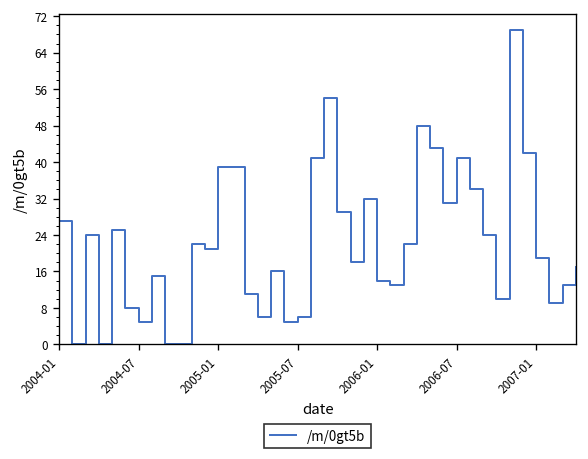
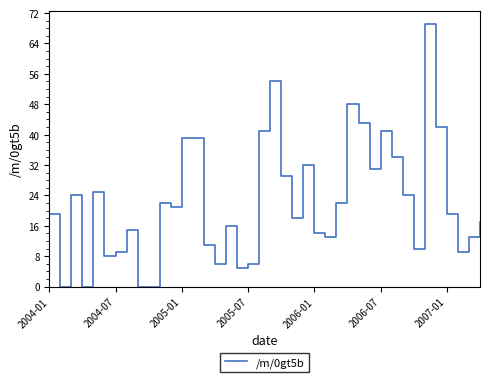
  {
-   "2004-01": 27,
-   "2004-07": 5,
+   "2004-01": 19,
+   "2004-07": 9,
    "2005-01": 39,
    "2005-07": 6,
    "2006-01": 14,
    "2006-07": 41,
    "2007-01": 19
  }
